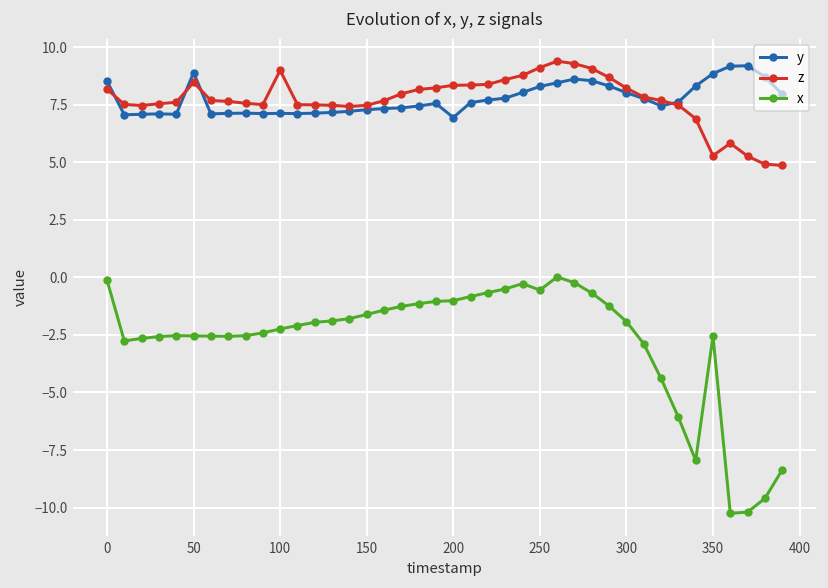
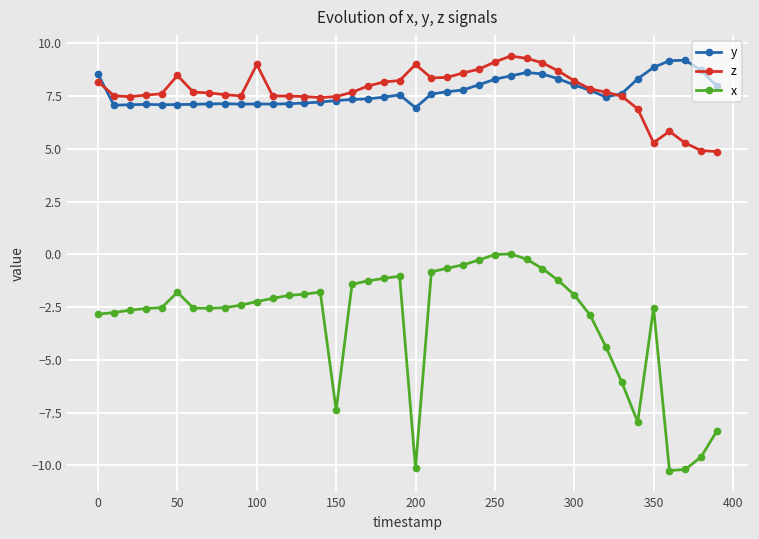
  {
    "y": {
      "0": 8.5,
-     "50": 8.9,
+     "50": 7.1,
      "100": 7.1,
      "150": 7.3,
      "200": 7.0,
      "250": 8.3,
      "300": 8.0,
      "350": 8.9
    },
    "z": {
      "0": 8.2,
      "50": 8.5,
      "100": 9.0,
      "150": 7.5,
-     "200": 8.4,
+     "200": 9.0,
      "250": 9.1,
      "300": 8.2,
      "350": 5.3
    },
    "x": {
-     "0": -0.1,
-     "50": -2.5,
+     "0": -2.8,
+     "50": -1.8,
      "100": -2.2,
-     "150": -1.6,
-     "200": -1.0,
-     "250": -0.6,
+     "150": -7.4,
+     "200": -10.1,
+     "250": 0.0,
      "300": -1.9,
      "350": -2.5
    }
  }
